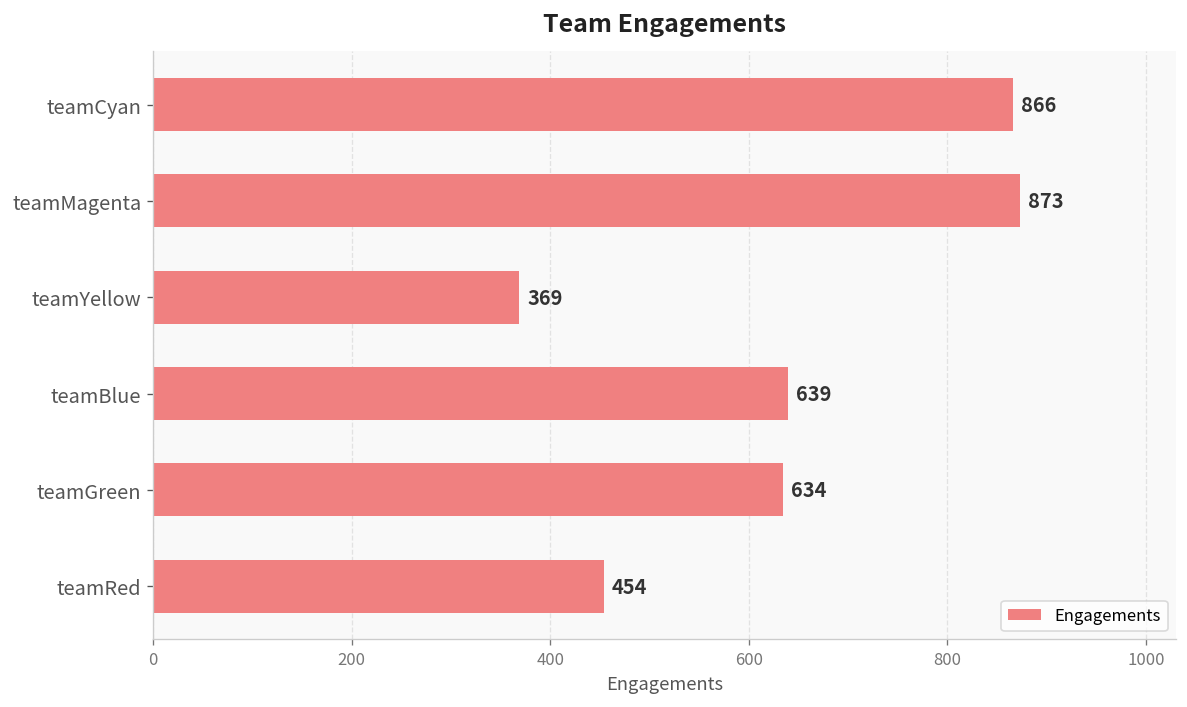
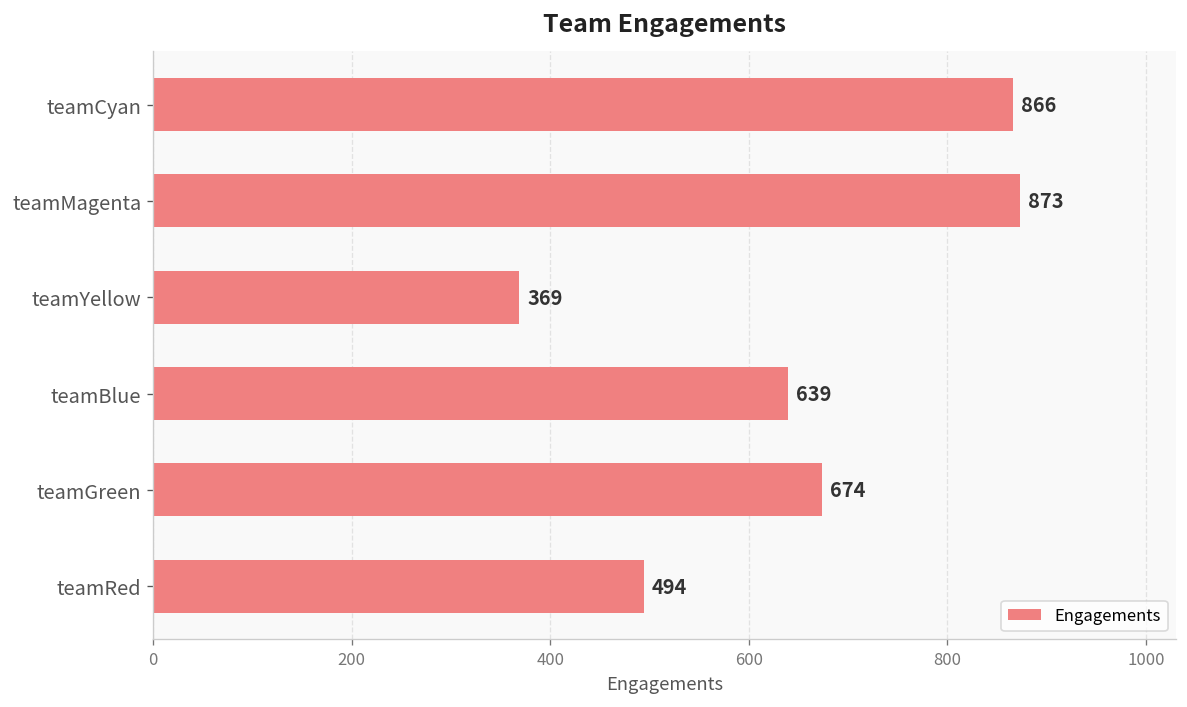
  {
    "teamCyan": 866,
    "teamMagenta": 873,
    "teamYellow": 369,
    "teamBlue": 639,
-   "teamGreen": 634,
-   "teamRed": 454
+   "teamGreen": 674,
+   "teamRed": 494
  }
